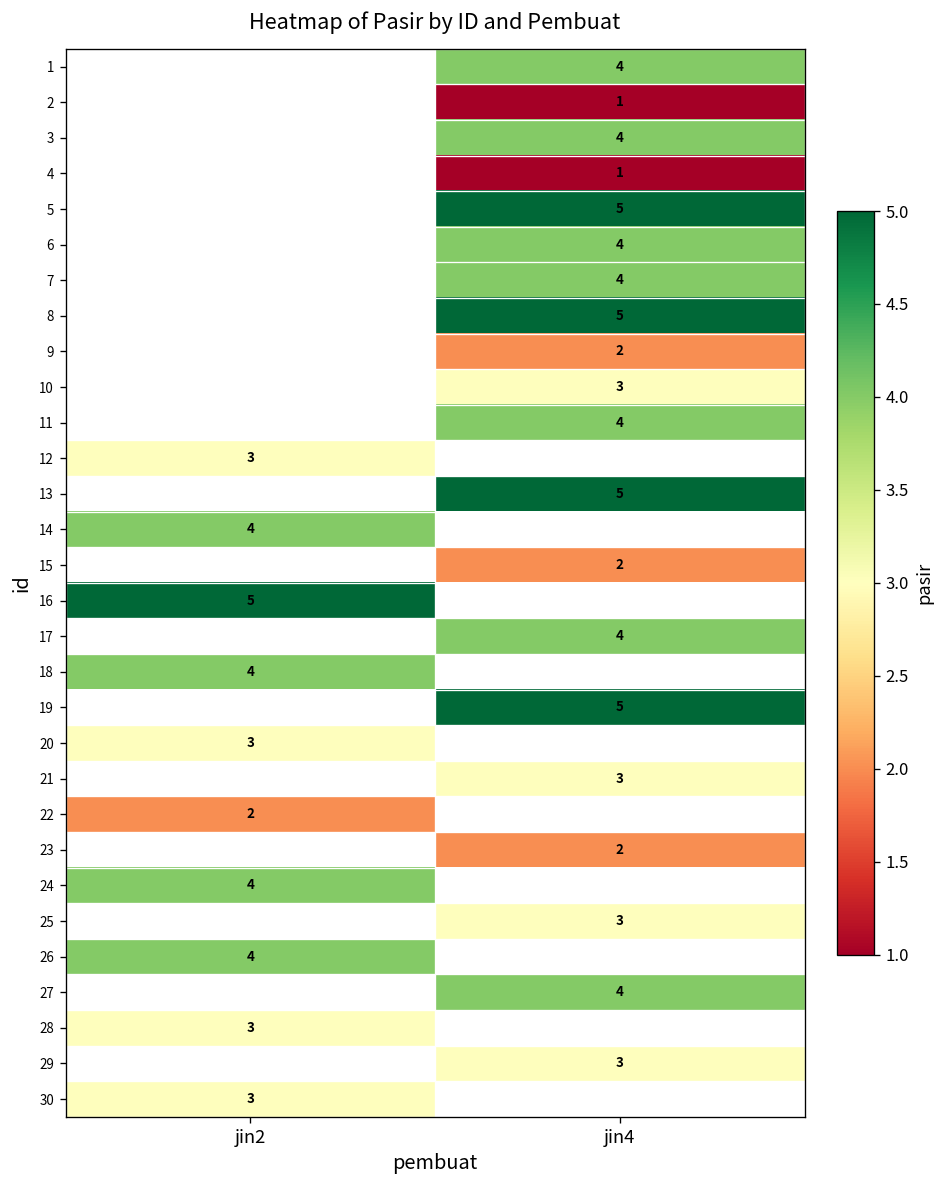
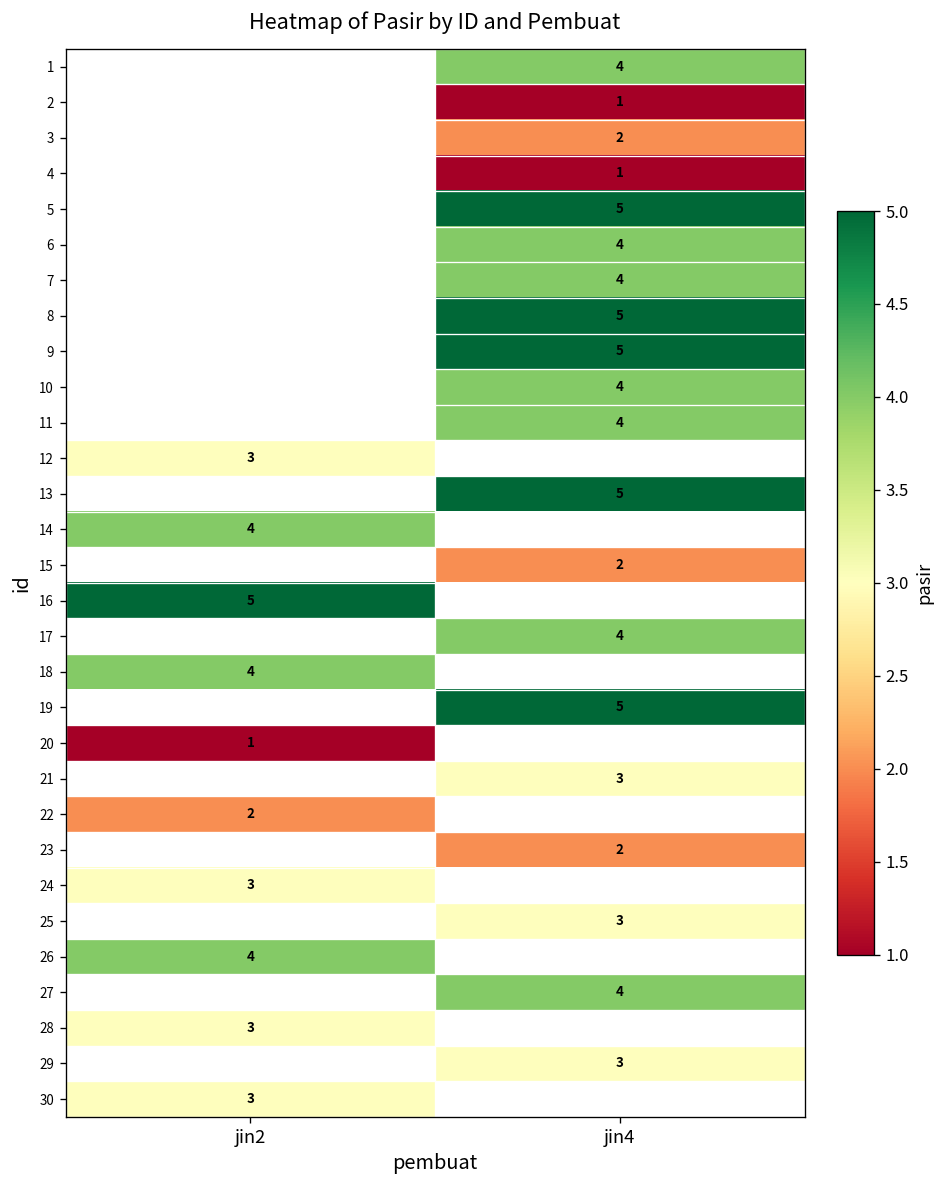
  {
    "1": {
      "jin4": 4
    },
    "2": {
      "jin4": 1
    },
    "3": {
-     "jin4": 4
+     "jin4": 2
    },
    "4": {
      "jin4": 1
    },
    "5": {
      "jin4": 5
    },
    "6": {
      "jin4": 4
    },
    "7": {
      "jin4": 4
    },
    "8": {
      "jin4": 5
    },
    "9": {
-     "jin4": 2
+     "jin4": 5
    },
    "10": {
-     "jin4": 3
+     "jin4": 4
    },
    "11": {
      "jin4": 4
    },
    "12": {
      "jin2": 3
    },
    "13": {
      "jin4": 5
    },
    "14": {
      "jin2": 4
    },
    "15": {
      "jin4": 2
    },
    "16": {
      "jin2": 5
    },
    "17": {
      "jin4": 4
    },
    "18": {
      "jin2": 4
    },
    "19": {
      "jin4": 5
    },
    "20": {
-     "jin2": 3
+     "jin2": 1
    },
    "21": {
      "jin4": 3
    },
    "22": {
      "jin2": 2
    },
    "23": {
      "jin4": 2
    },
    "24": {
-     "jin2": 4
+     "jin2": 3
    },
    "25": {
      "jin4": 3
    },
    "26": {
      "jin2": 4
    },
    "27": {
      "jin4": 4
    },
    "28": {
      "jin2": 3
    },
    "29": {
      "jin4": 3
    },
    "30": {
      "jin2": 3
    }
  }
